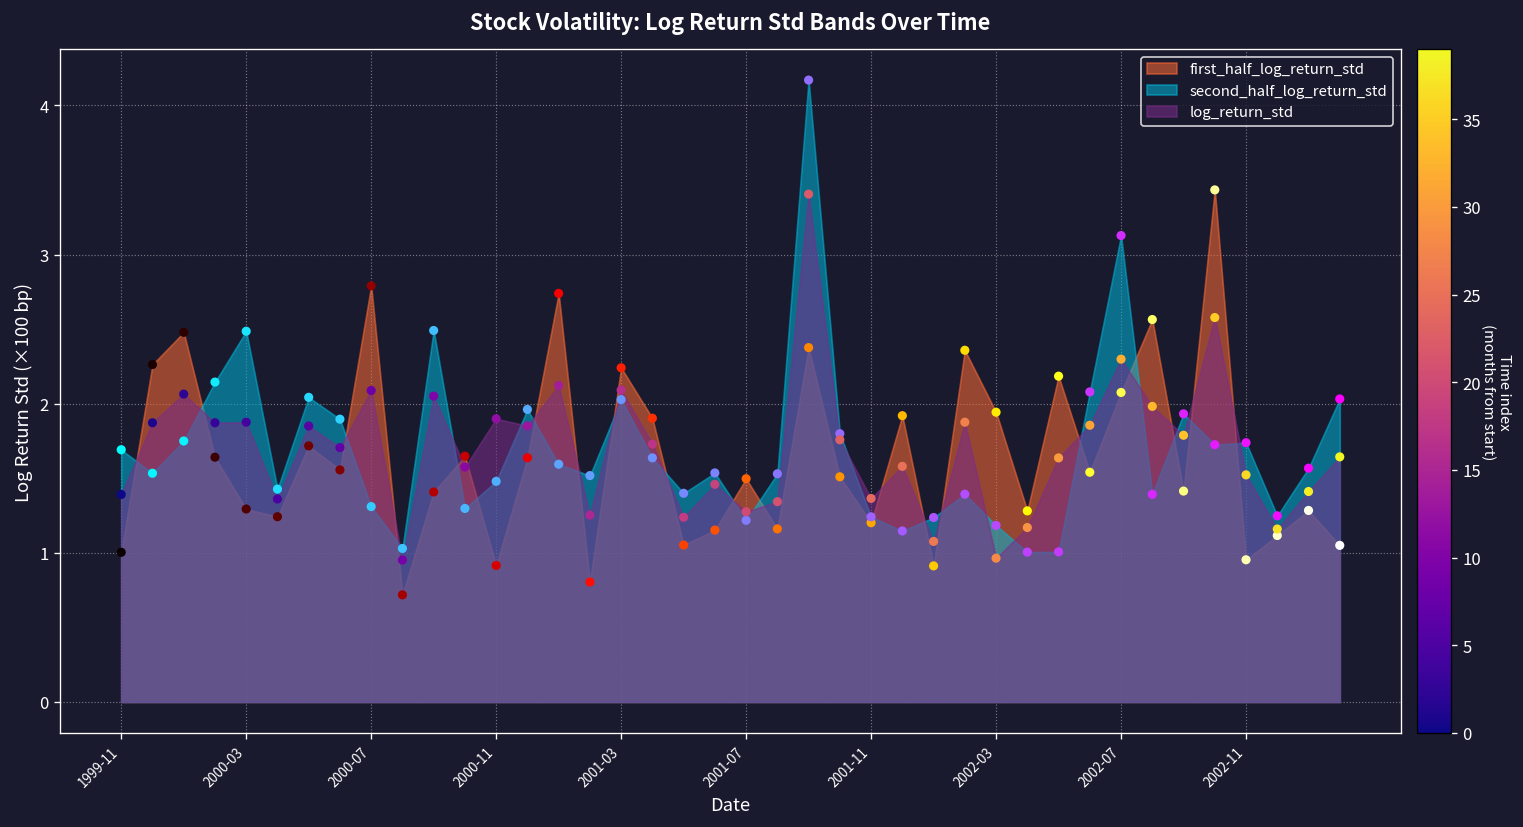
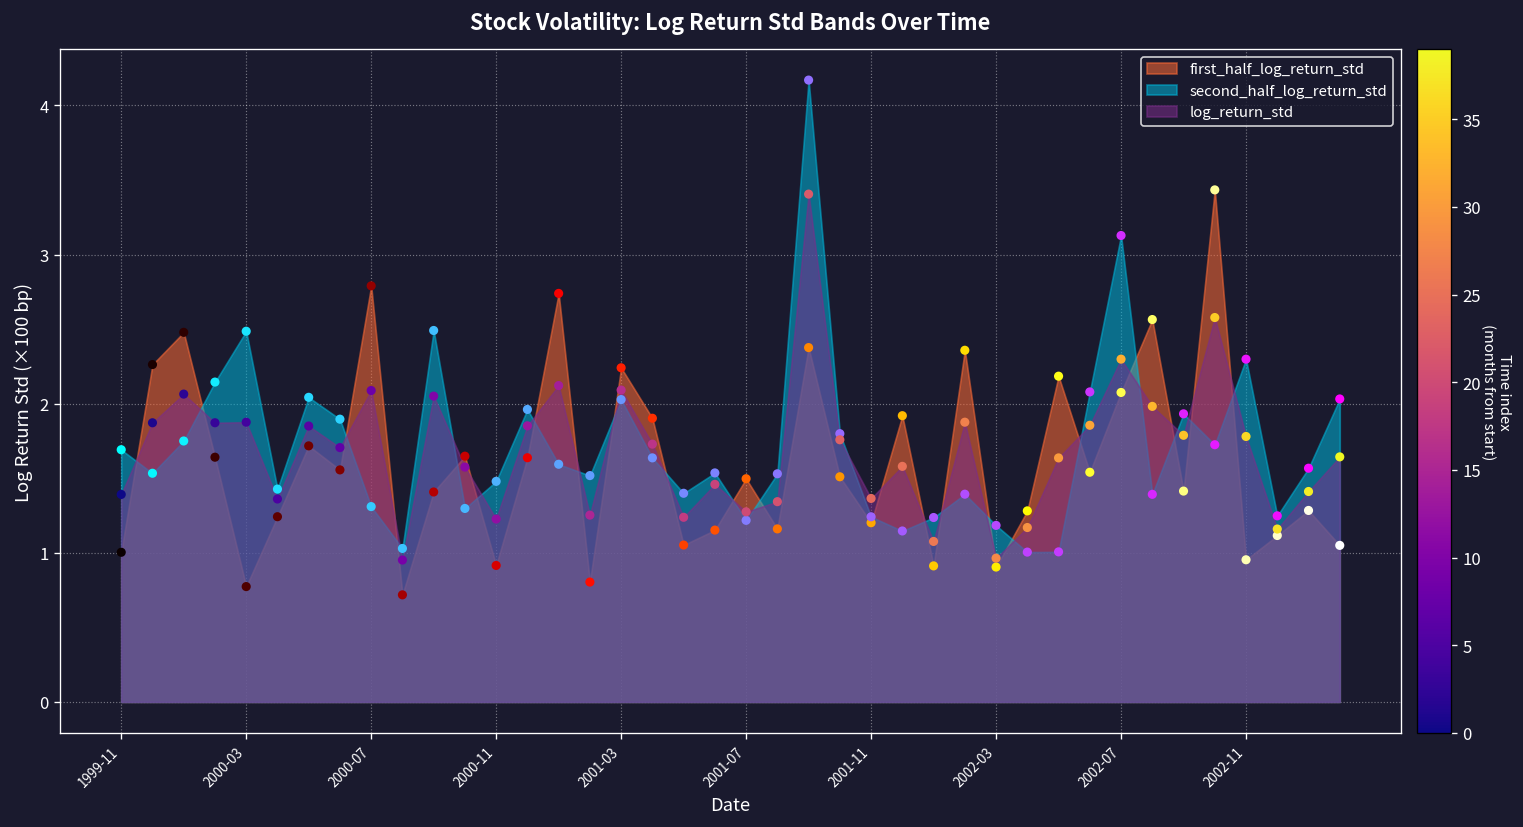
  {
    "first_half_log_return_std": {
      "1999-11": 1.00,
-     "2000-03": 1.29,
+     "2000-03": 0.77,
      "2000-07": 2.79,
      "2000-11": 0.92,
      "2001-03": 2.24,
      "2001-07": 1.50,
      "2001-11": 1.20,
-     "2002-03": 1.94,
+     "2002-03": 0.90,
      "2002-07": 2.08,
      "2002-11": 0.95
    },
    "second_half_log_return_std": {
      "1999-11": 1.69,
      "2000-03": 2.49,
      "2000-07": 1.31,
      "2000-11": 1.48,
      "2001-03": 2.03,
      "2001-07": 1.22,
      "2001-11": 1.24,
      "2002-03": 1.18,
      "2002-07": 3.13,
-     "2002-11": 1.74
+     "2002-11": 2.30
    },
    "log_return_std": {
      "1999-11": 1.39,
      "2000-03": 1.88,
      "2000-07": 2.09,
-     "2000-11": 1.90,
+     "2000-11": 1.23,
      "2001-03": 2.09,
      "2001-07": 1.27,
      "2001-11": 1.36,
      "2002-03": 0.96,
      "2002-07": 2.30,
-     "2002-11": 1.52
+     "2002-11": 1.78
    }
  }
